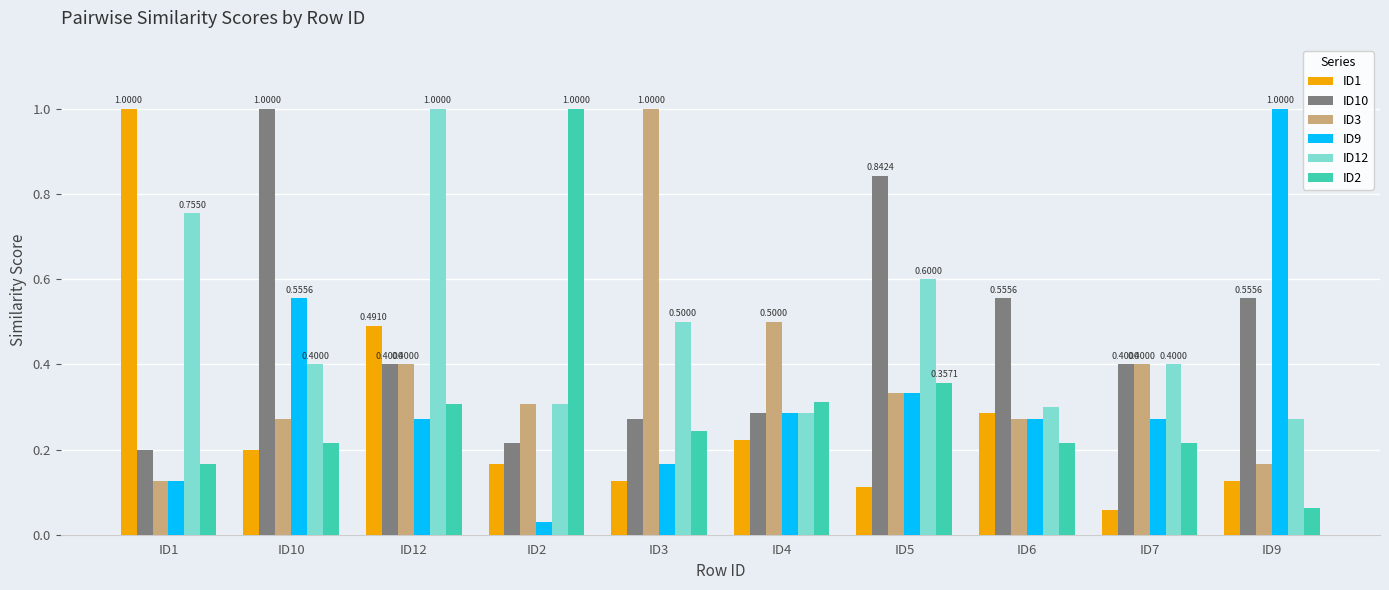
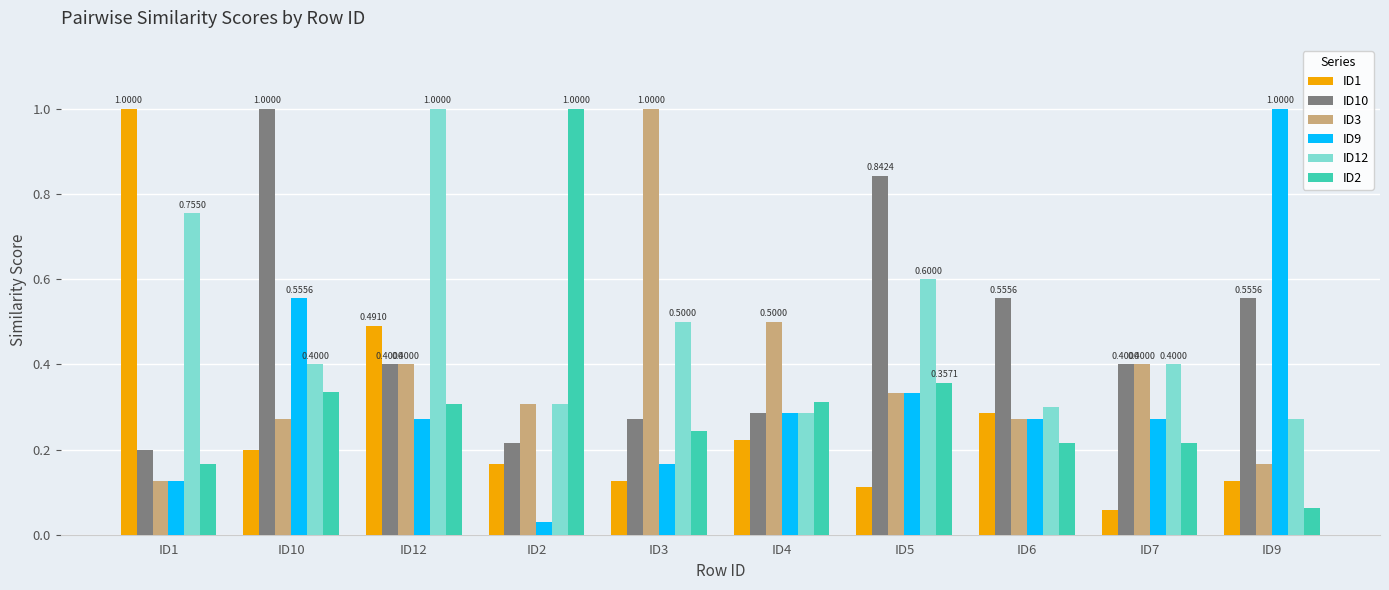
  {
    "ID1": {
      "ID1": 1.0000,
      "ID12": 0.4910
    },
    "ID10": {
      "ID10": 1.0000,
      "ID5": 0.8424,
      "ID6": 0.5556,
      "ID9": 0.5556
    },
    "ID3": {
      "ID3": 1.0000,
      "ID4": 0.5000
    },
    "ID9": {
      "ID10": 0.5556,
      "ID9": 1.0000
    },
    "ID12": {
      "ID1": 0.7550,
      "ID10": 0.4000,
      "ID12": 1.0000,
      "ID3": 0.5000,
      "ID5": 0.6000,
      "ID7": 0.4000
    },
    "ID2": {
      "ID1": 0.17,
-     "ID10": 0.21,
+     "ID10": 0.33,
      "ID12": 0.31,
      "ID3": 0.24,
      "ID4": 0.31,
      "ID6": 0.21,
      "ID7": 0.21,
      "ID9": 0.06
    }
  }
